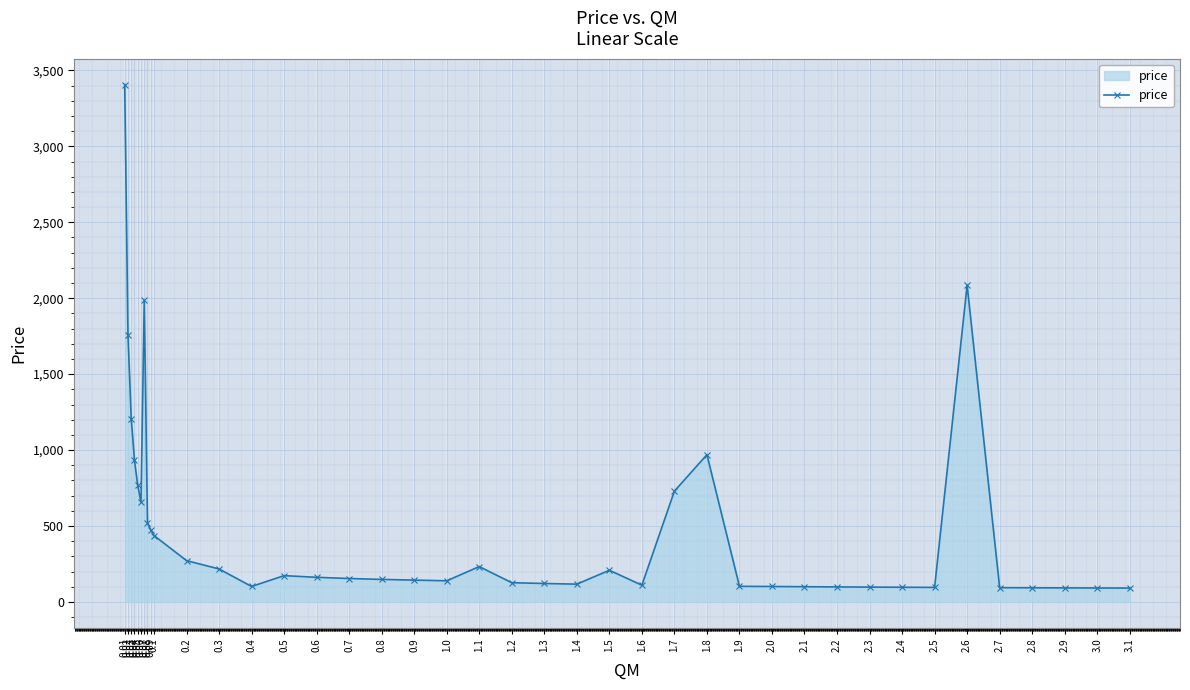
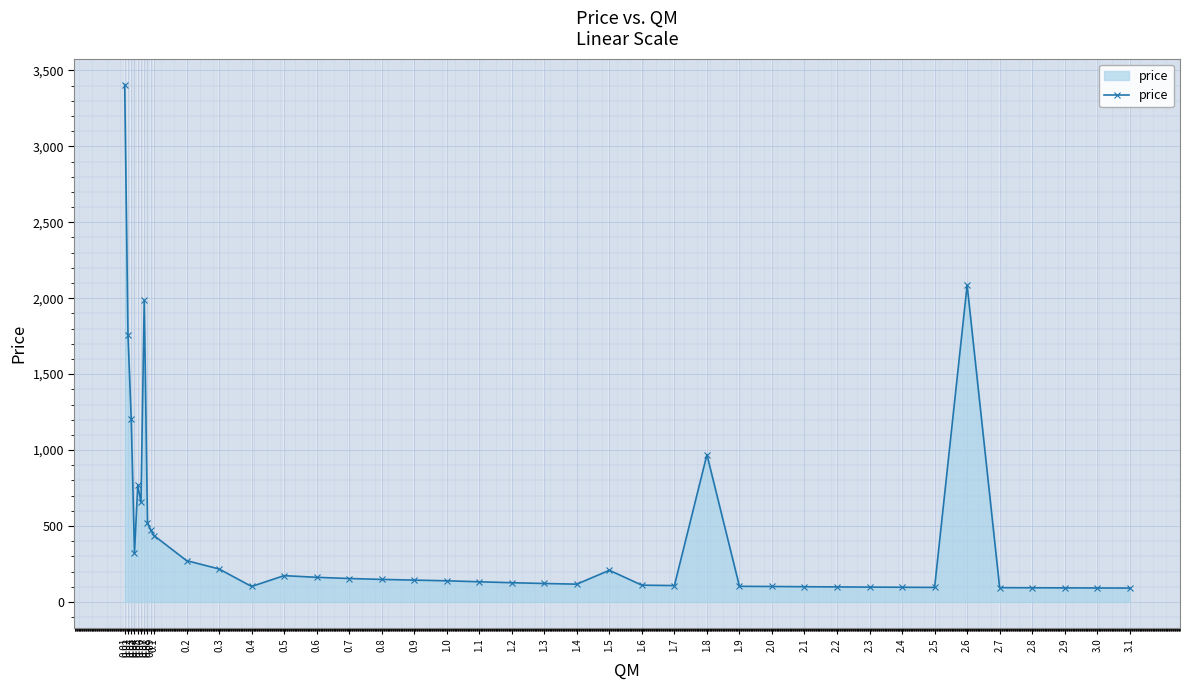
  {
    "0.01": "3,410",
    "0.02": "1,760",
    "0.03": "1,210",
-   "0.04": "930",
+   "0.04": "320",
    "0.05": "770",
    "0.06": "660",
    "0.07": "1,990",
    "0.08": "520",
    "0.09": "470",
    "0.1": "440",
    "0.2": "270",
    "0.3": "220",
    "0.4": "100",
    "0.5": "170",
    "0.6": "160",
    "0.7": "150",
    "0.8": "150",
    "0.9": "140",
    "1.0": "140",
-   "1.1": "230",
+   "1.1": "130",
    "1.2": "130",
    "1.3": "120",
    "1.4": "120",
    "1.5": "210",
    "1.6": "110",
-   "1.7": "730",
+   "1.7": "110",
    "1.8": "970",
    "1.9": "100",
    "2.0": "100",
    "2.1": "100",
    "2.2": "100",
    "2.3": "100",
    "2.4": "100",
    "2.5": "100",
    "2.6": "2,090",
    "2.7": "90",
    "2.8": "90",
    "2.9": "90",
    "3.0": "90",
    "3.1": "90"
  }
